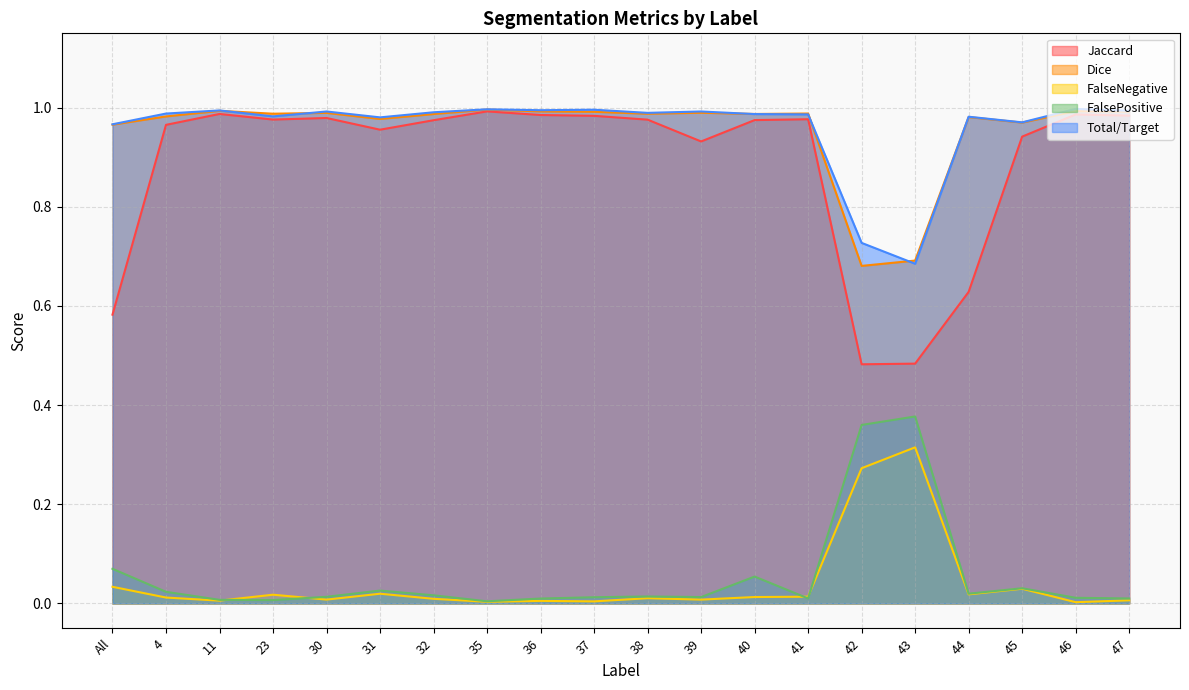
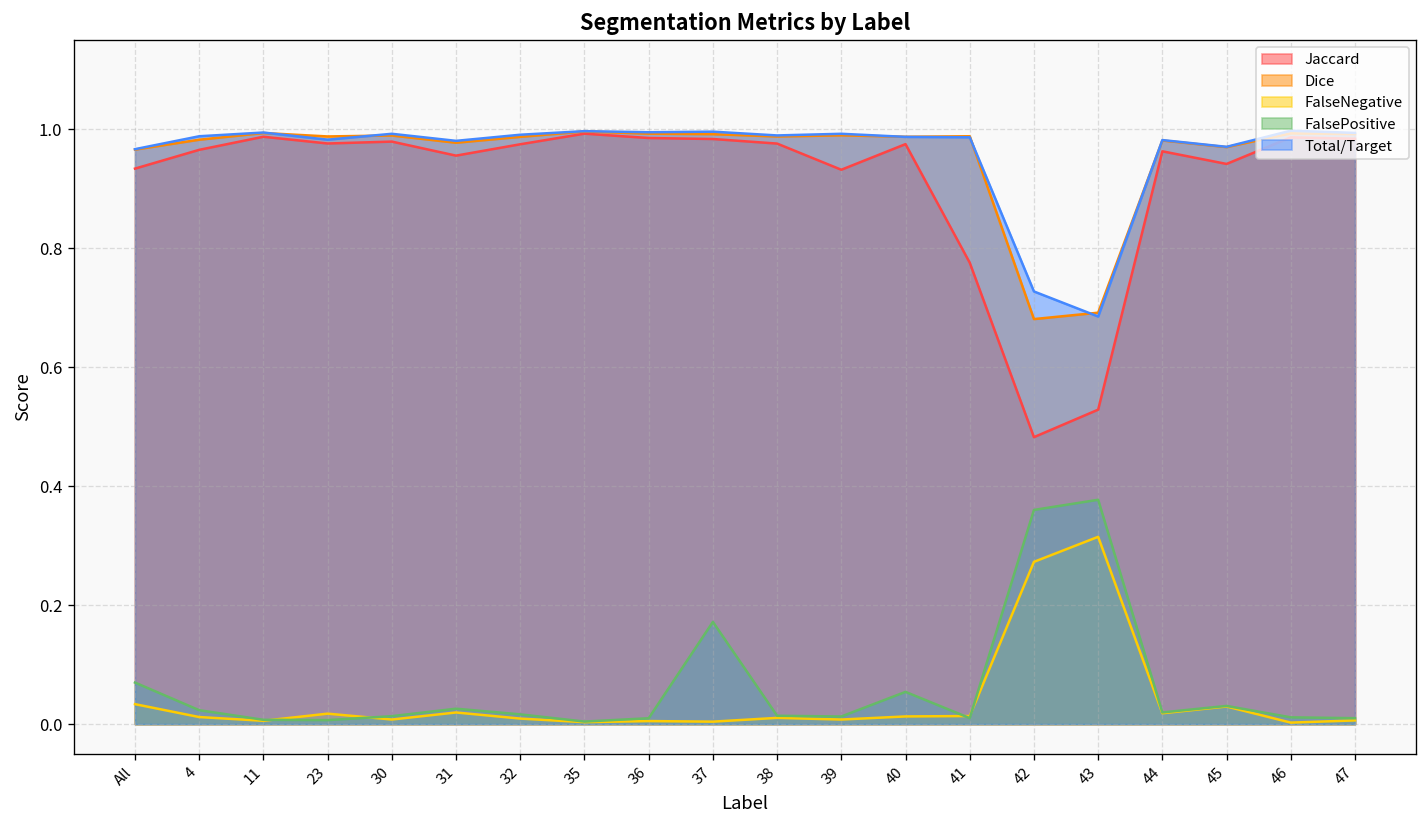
  {
    "Jaccard": {
-     "All": 0.58,
+     "All": 0.93,
      "4": 0.97,
      "11": 0.99,
      "23": 0.98,
      "30": 0.98,
      "31": 0.96,
      "32": 0.97,
      "36": 0.99,
      "37": 0.98,
      "38": 0.98,
      "39": 0.93,
      "40": 0.97,
-     "41": 0.98,
+     "41": 0.78,
      "42": 0.48,
-     "43": 0.48,
-     "44": 0.63,
+     "43": 0.53,
+     "44": 0.96,
      "45": 0.94
    },
    "FalsePositive": {
      "All": 0.07,
      "4": 0.02,
      "23": 0.01,
      "30": 0.01,
      "31": 0.03,
      "32": 0.02,
-     "37": 0.01,
+     "37": 0.17,
      "40": 0.05,
      "42": 0.36,
      "43": 0.38,
      "46": 0.01
    },
    "Total/Target": {
      "4": 0.99,
      "23": 0.98,
      "42": 0.73,
      "43": 0.69
    }
  }
